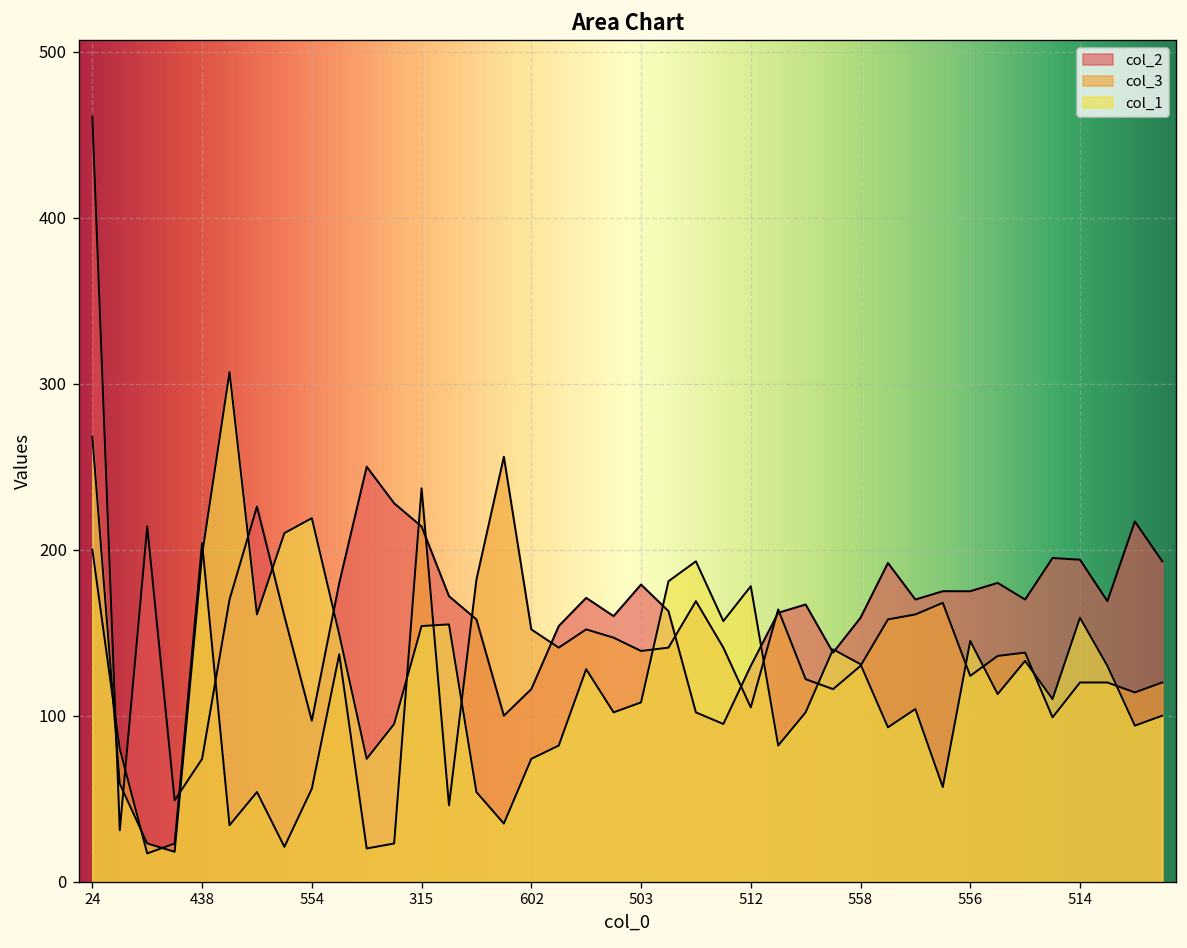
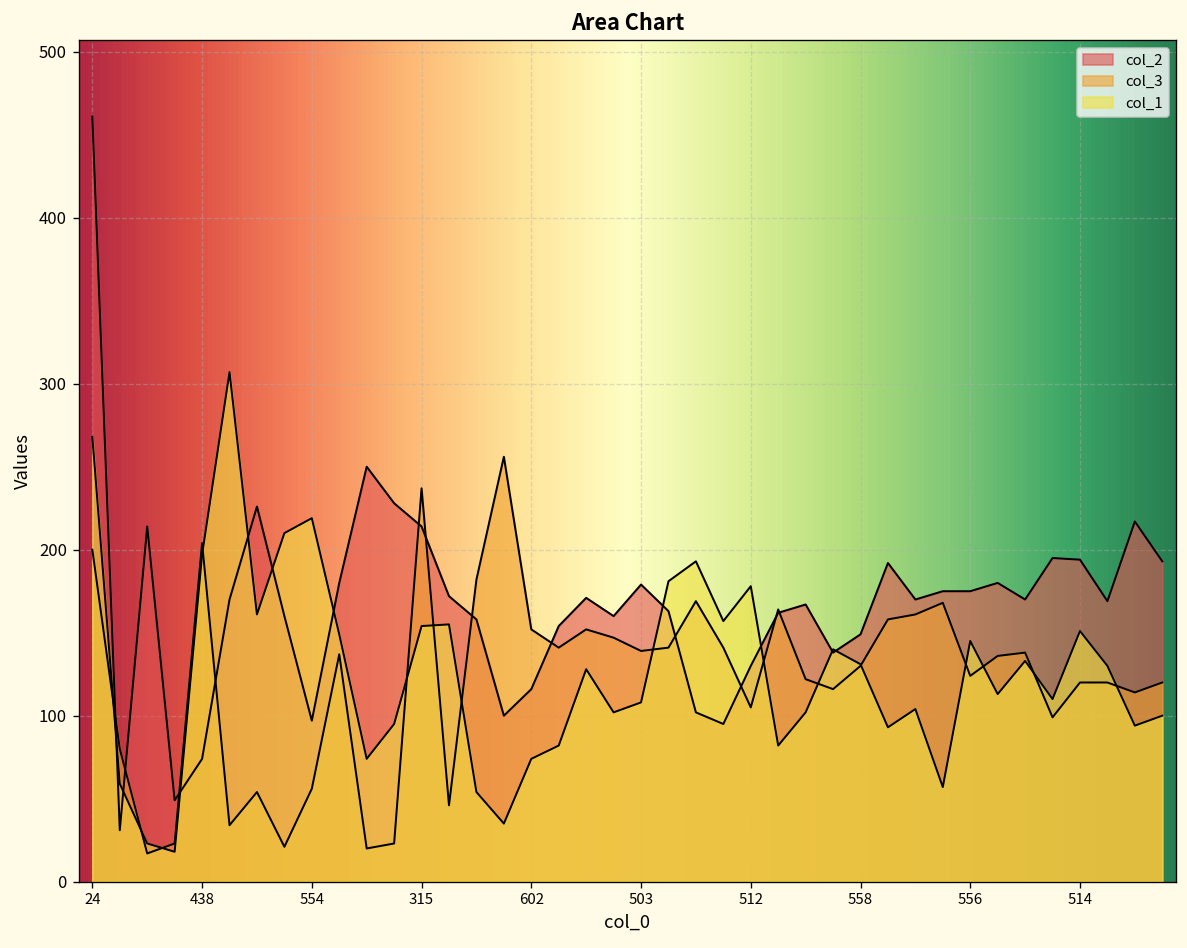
  {
    "col_2": {
      "24": 461,
      "438": 74,
      "554": 97,
      "315": 214,
      "602": 116,
      "503": 179,
      "512": 130,
-     "558": 159,
+     "558": 149,
      "556": 175,
      "514": 194
    },
    "col_3": {
      "24": 200,
      "438": 204,
      "554": 56,
      "315": 237,
      "602": 152,
      "503": 139,
      "512": 105,
      "556": 124,
      "514": 120
    },
    "col_1": {
      "24": 268,
      "438": 197,
      "554": 219,
      "315": 154,
      "602": 74,
      "503": 108,
      "512": 178,
      "556": 145,
-     "514": 159
+     "514": 151
    }
  }
